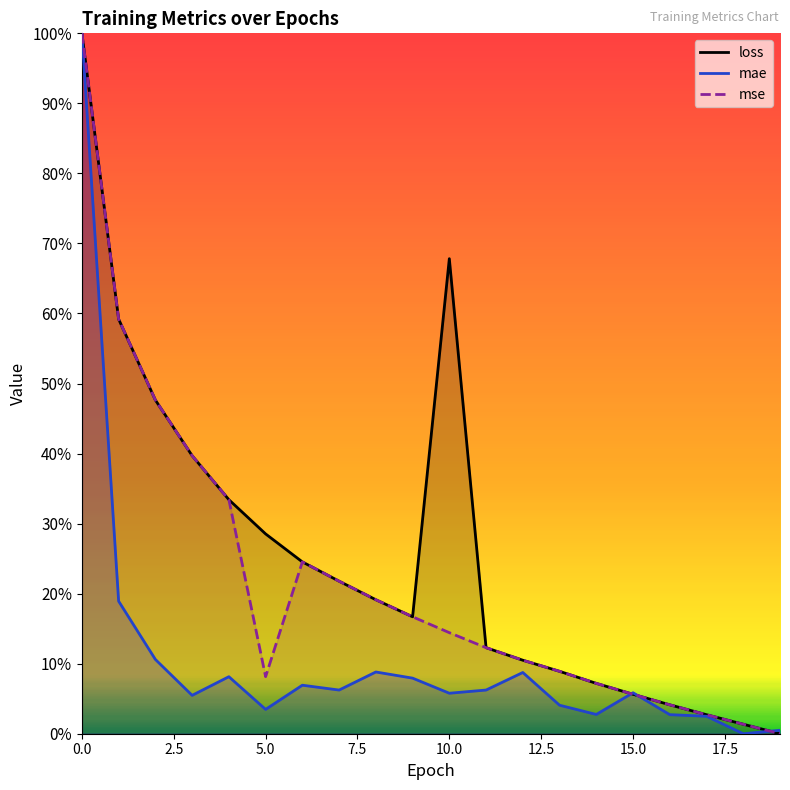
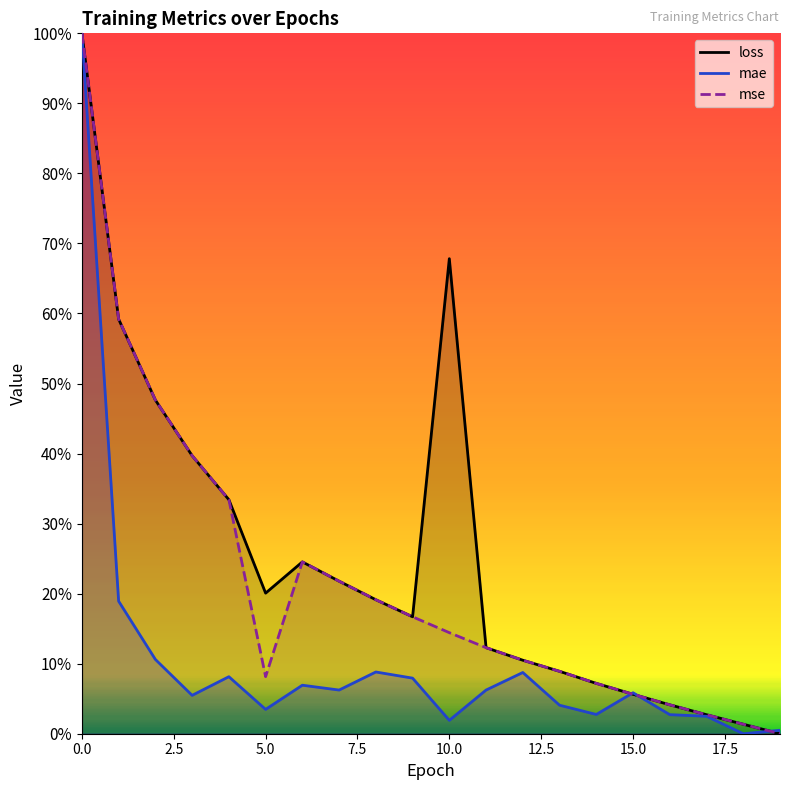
  {
    "loss": {
-     "5.0": "29%",
+     "5.0": "20%",
      "10.0": "68%"
    },
    "mae": {
      "5.0": "3%",
-     "10.0": "6%"
+     "10.0": "2%"
    },
    "mse": {
      "5.0": "8%",
      "10.0": "14%"
    }
  }
